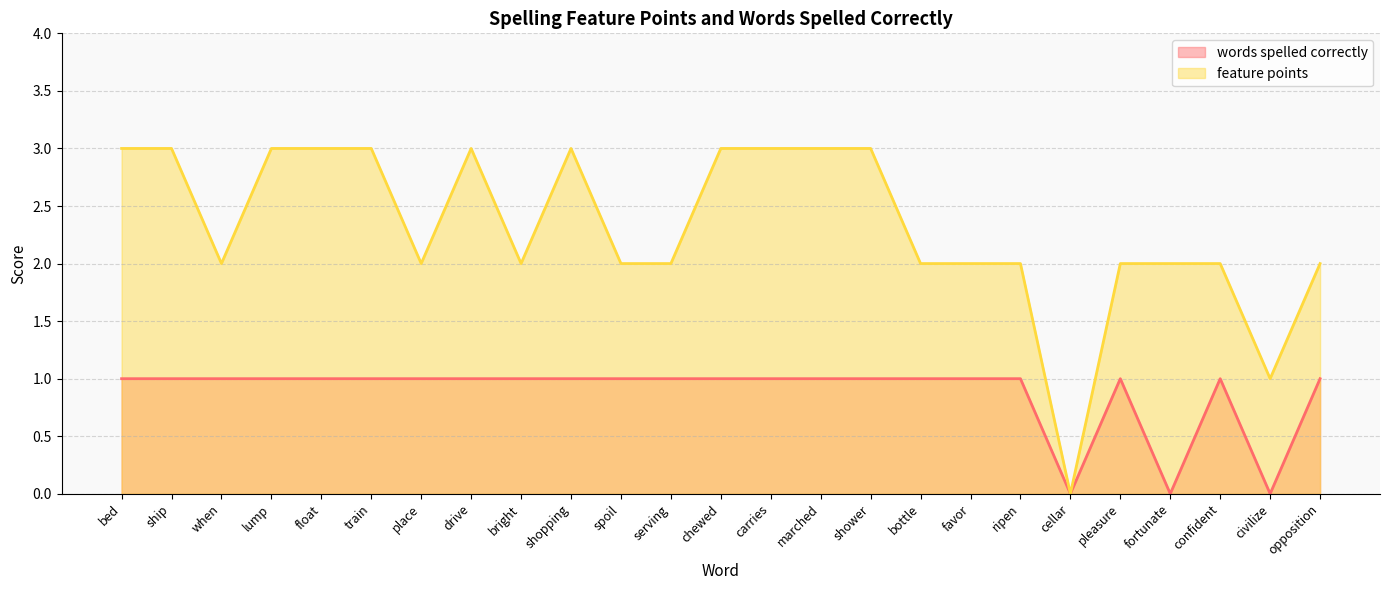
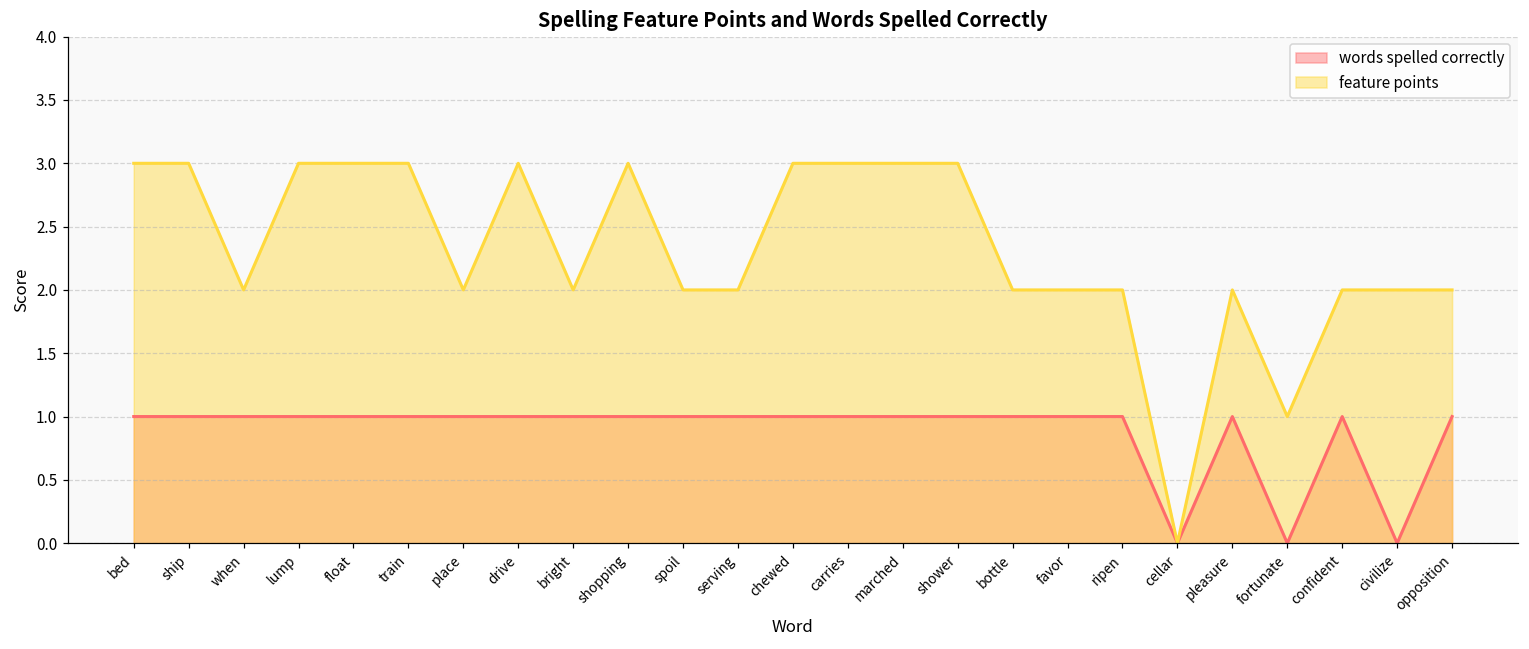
  {
    "words spelled correctly": {
      "bed": 1,
      "ship": 1,
      "when": 1,
      "lump": 1,
      "float": 1,
      "train": 1,
      "place": 1,
      "drive": 1,
      "bright": 1,
      "shopping": 1,
      "spoil": 1,
      "serving": 1,
      "chewed": 1,
      "carries": 1,
      "marched": 1,
      "shower": 1,
      "bottle": 1,
      "favor": 1,
      "ripen": 1,
      "pleasure": 1,
      "fortunate": 0,
      "confident": 1,
      "civilize": 0,
      "opposition": 1
    },
    "feature points": {
      "bed": 3,
      "ship": 3,
      "when": 2,
      "lump": 3,
      "float": 3,
      "train": 3,
      "place": 2,
      "drive": 3,
      "bright": 2,
      "shopping": 3,
      "spoil": 2,
      "serving": 2,
      "chewed": 3,
      "carries": 3,
      "marched": 3,
      "shower": 3,
      "bottle": 2,
      "favor": 2,
      "ripen": 2,
      "pleasure": 2,
-     "fortunate": 2,
+     "fortunate": 1,
      "confident": 2,
-     "civilize": 1,
+     "civilize": 2,
      "opposition": 2
    }
  }
